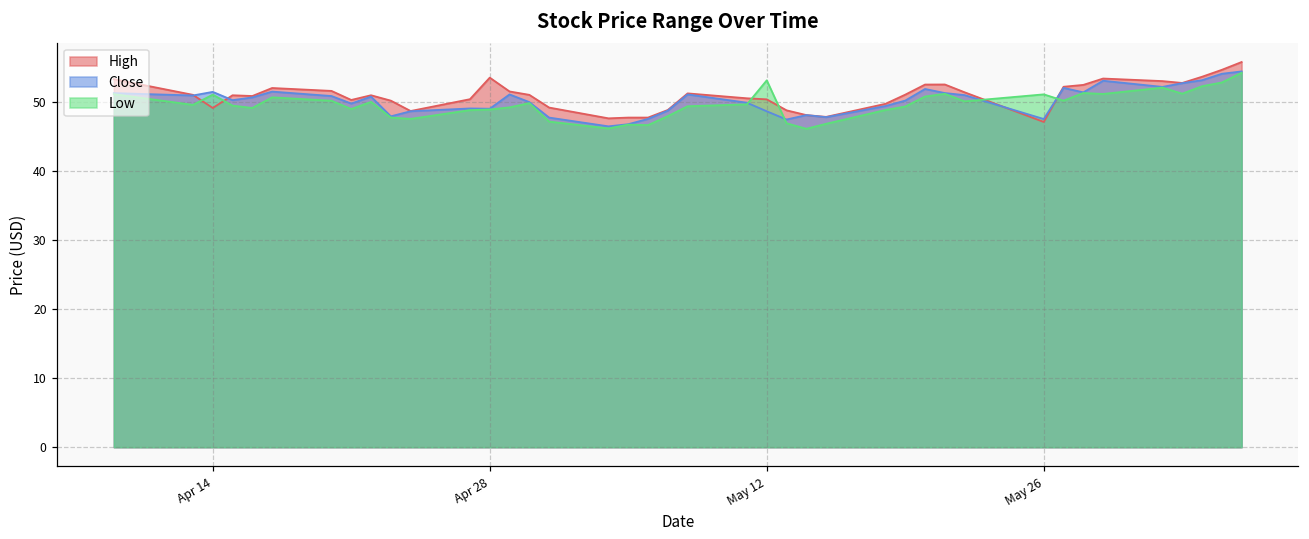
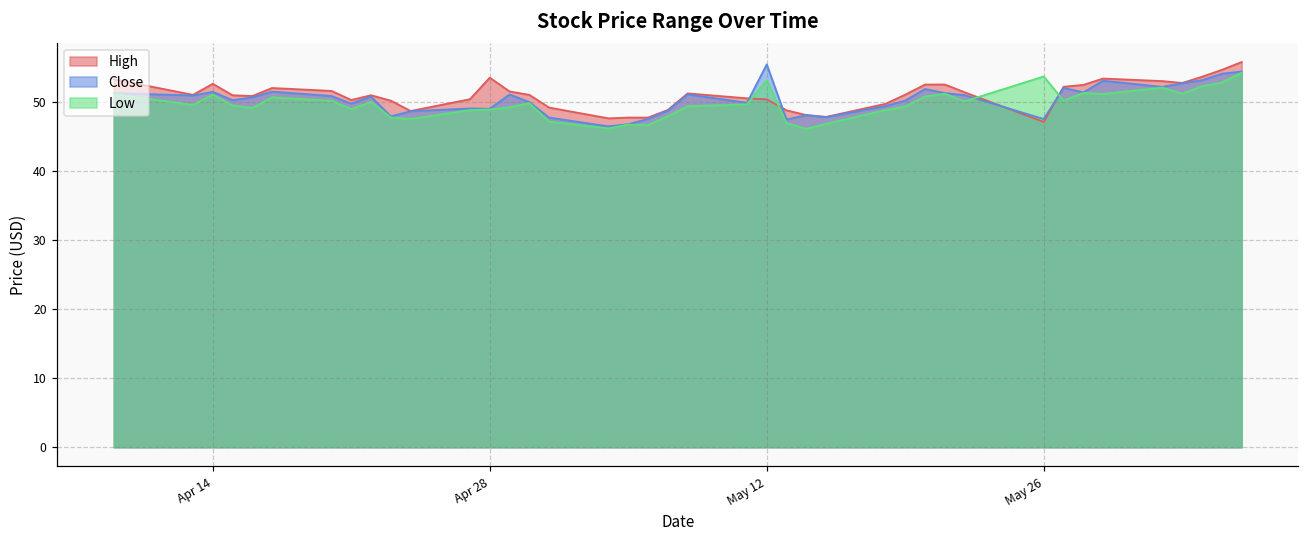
  {
    "High": {
-     "Apr 14": 49,
+     "Apr 14": 53,
      "Apr 28": 53,
      "May 12": 50,
      "May 26": 47
    },
    "Close": {
-     "May 12": 49,
+     "May 12": 55,
      "May 26": 48
    },
    "Low": {
      "May 12": 53,
-     "May 26": 51
+     "May 26": 54
    }
  }
